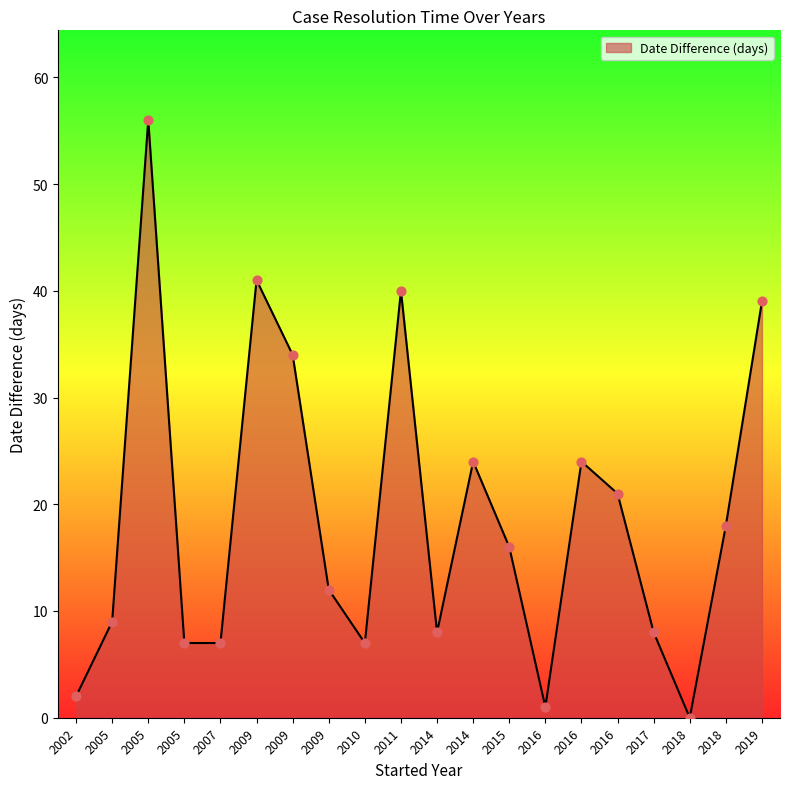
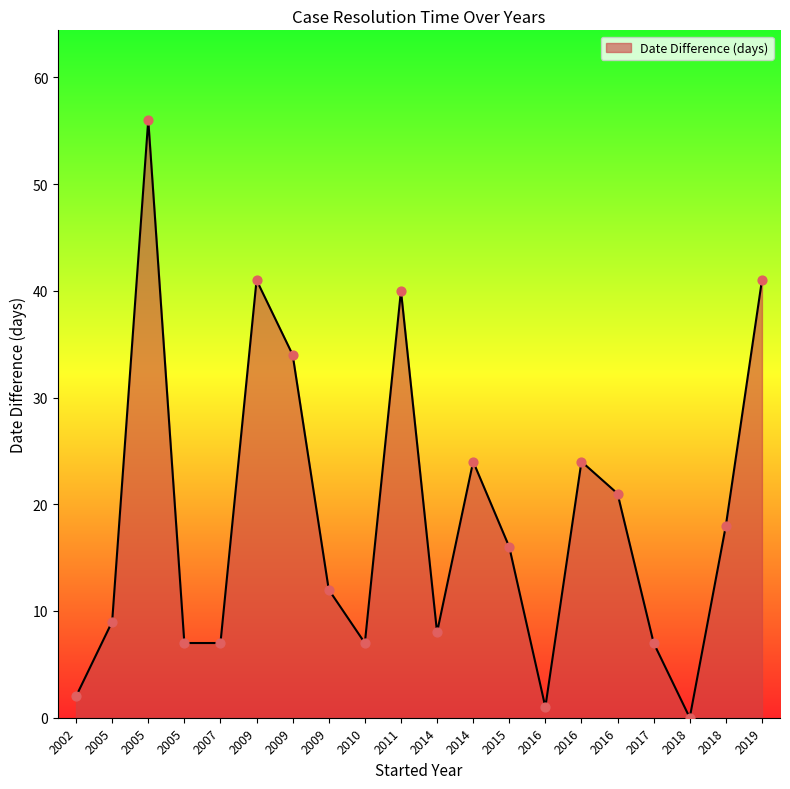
  {
    "2002": 2,
    "2007": 7,
    "2010": 7,
    "2011": 40,
    "2015": 16,
-   "2017": 8,
-   "2019": 39
+   "2017": 7,
+   "2019": 41
  }
